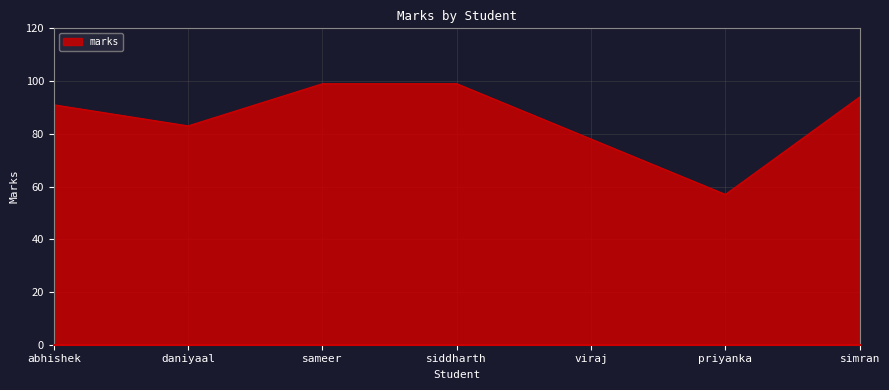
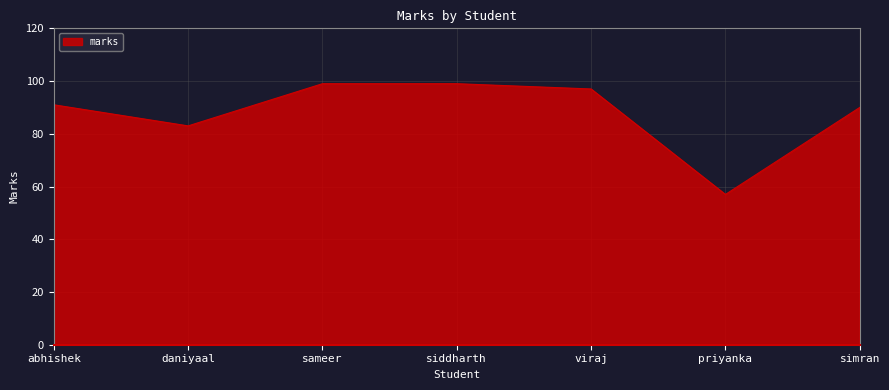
  {
    "abhishek": 91,
    "daniyaal": 83,
    "sameer": 99,
    "siddharth": 99,
-   "viraj": 78,
+   "viraj": 97,
    "priyanka": 57,
-   "simran": 94
+   "simran": 90
  }
